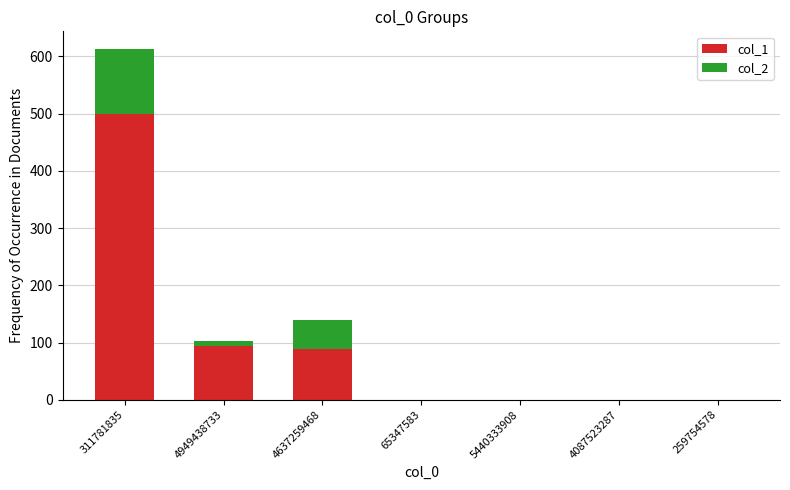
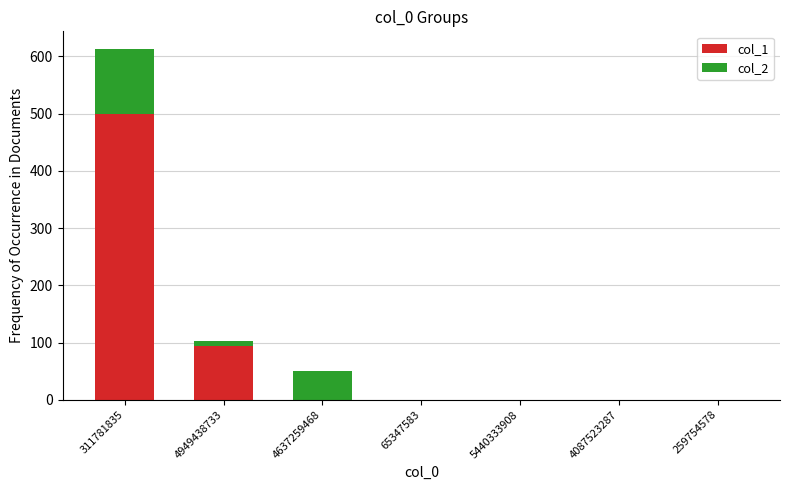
  {
    "col_1": {
      "311781835": 500,
      "4949438733": 90,
-     "4637259468": 90,
+     "4637259468": 0,
      "65347583": 0,
      "5440333908": 0,
      "4087523287": 0,
      "259754578": 0
    },
    "col_2": {
      "311781835": 110,
      "4949438733": 10,
      "4637259468": 50,
      "65347583": 0,
      "5440333908": 0,
      "4087523287": 0,
      "259754578": 0
    }
  }
